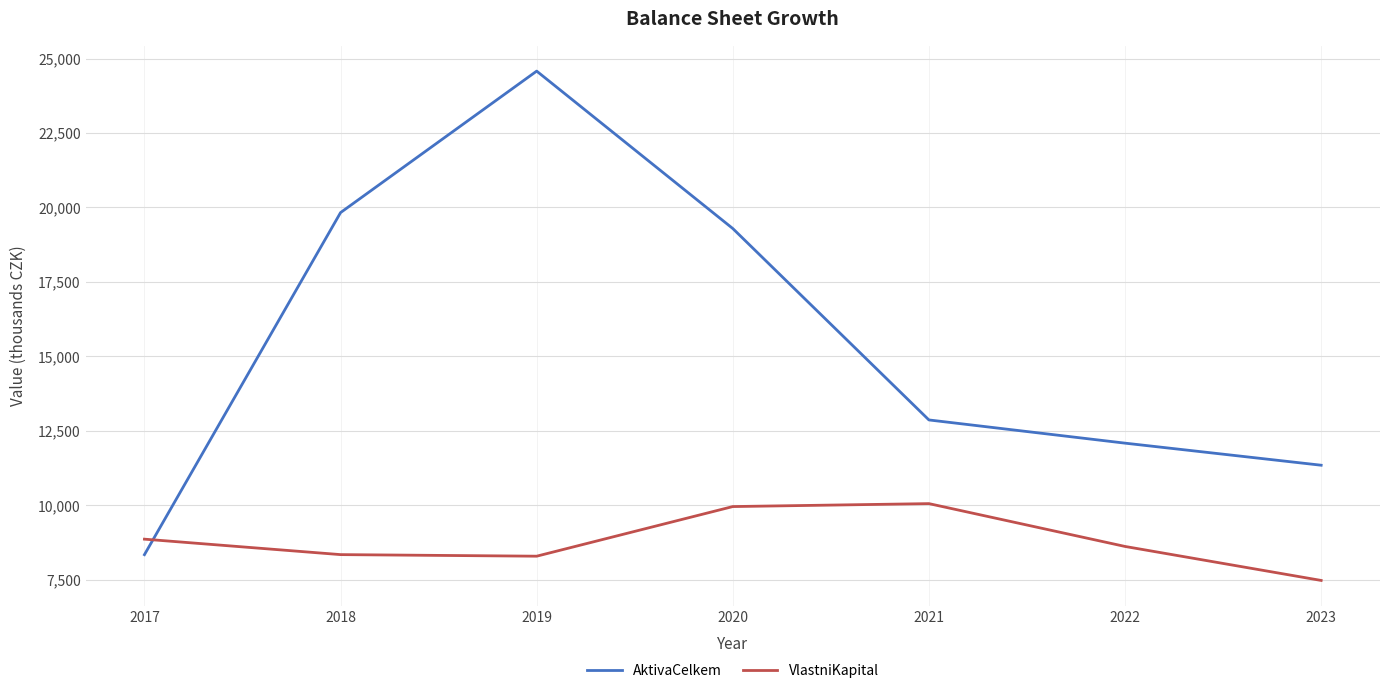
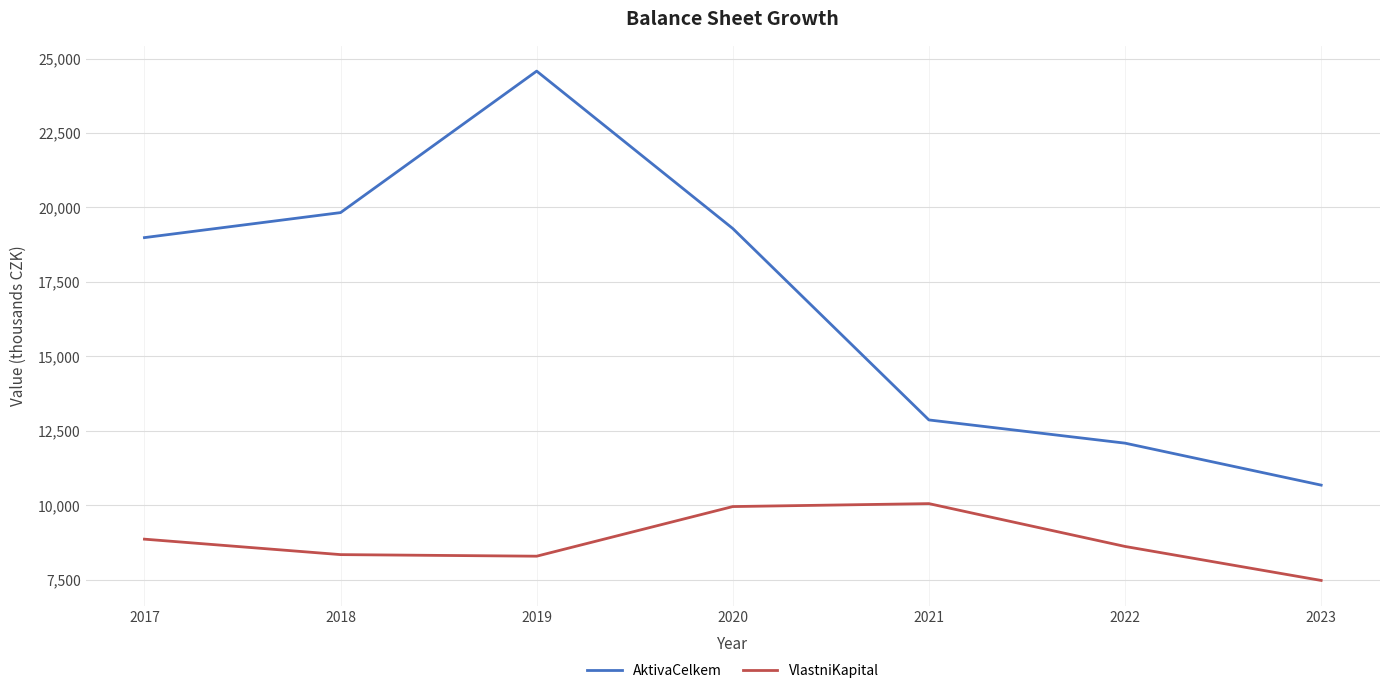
  {
    "AktivaCelkem": {
-     "2017": "8,300",
+     "2017": "19,000",
      "2018": "19,800",
      "2019": "24,600",
      "2020": "19,300",
      "2021": "12,900",
      "2022": "12,100",
-     "2023": "11,300"
+     "2023": "10,700"
    },
    "VlastniKapital": {
      "2017": "8,900",
      "2018": "8,300",
      "2019": "8,300",
      "2020": "10,000",
      "2021": "10,100",
      "2022": "8,600",
      "2023": "7,500"
    }
  }
